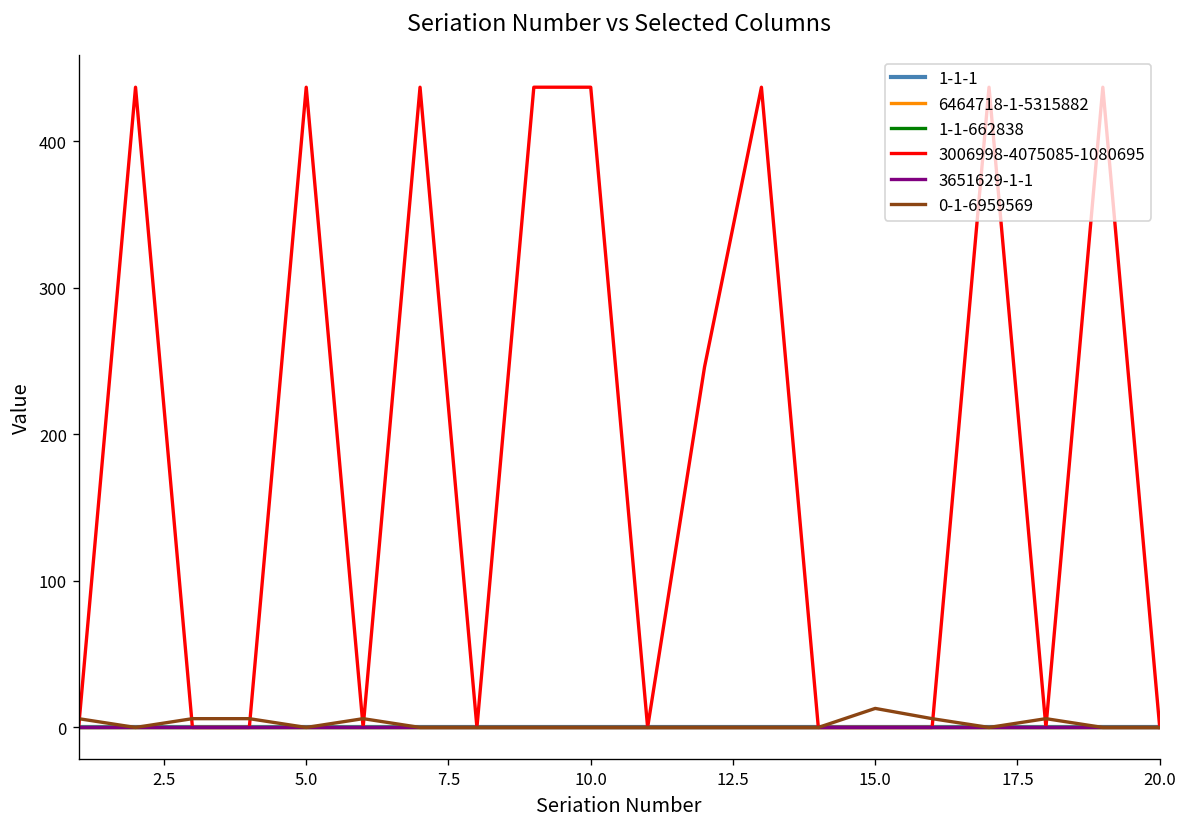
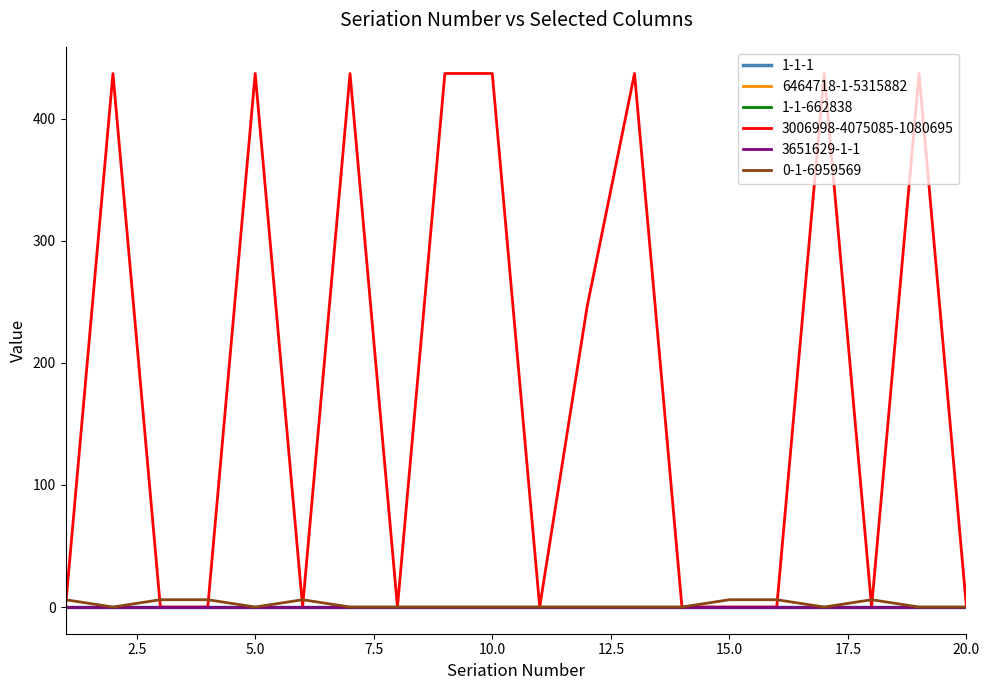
  {
    "3006998-4075085-1080695": {
      "5.0": 437,
      "10.0": 437
    },
    "0-1-6959569": {
-     "15.0": 13
+     "15.0": 6
    }
  }
